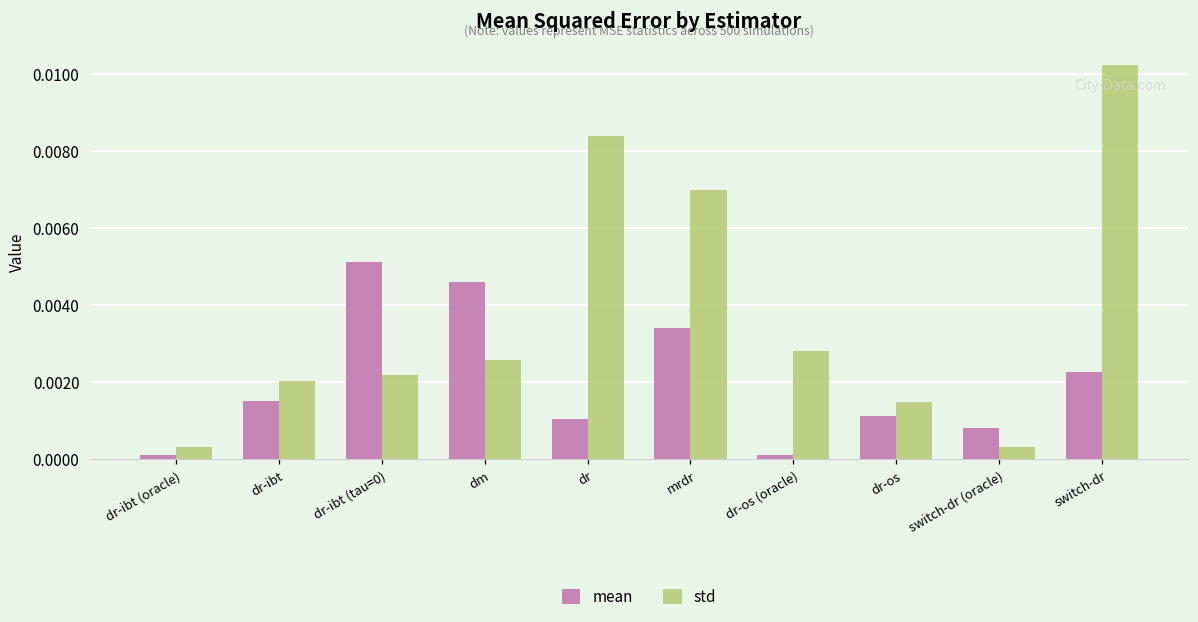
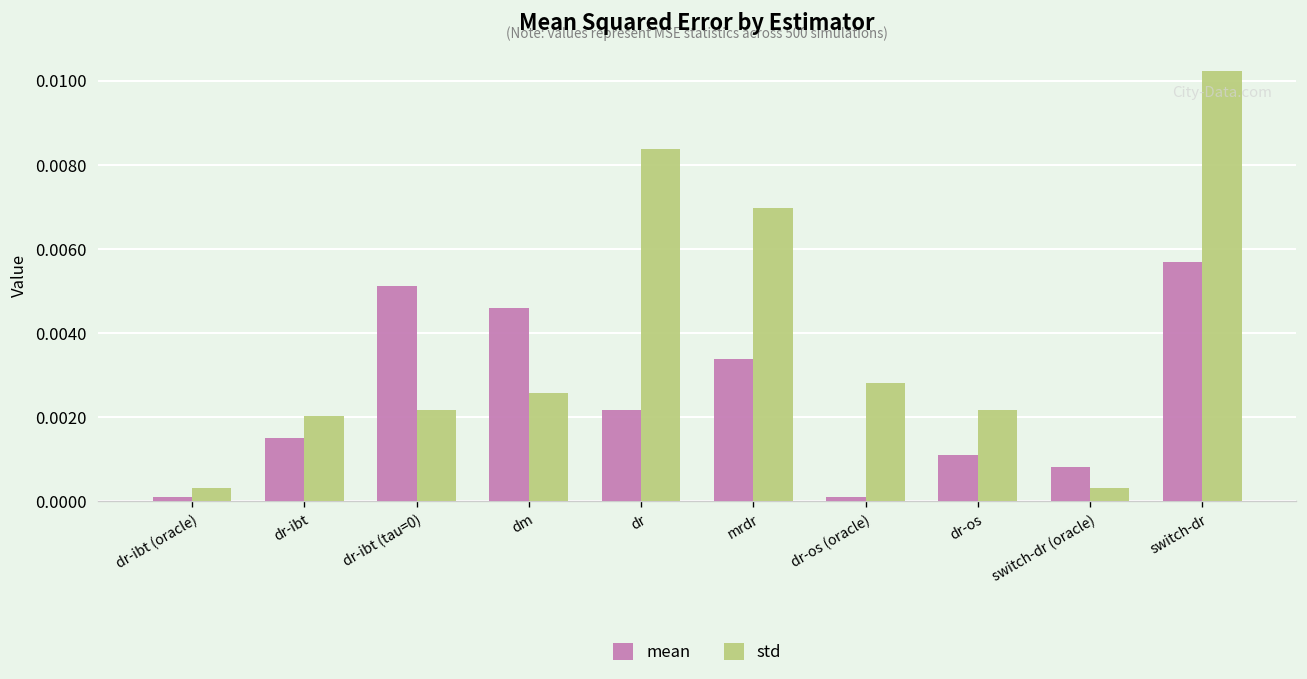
  {
    "mean": {
      "dr-ibt (oracle)": 0.0001,
      "dr-ibt": 0.0015,
      "dr-ibt (tau=0)": 0.0051,
      "dm": 0.0046,
-     "dr": 0.0010,
+     "dr": 0.0022,
      "mrdr": 0.0034,
      "dr-os (oracle)": 0.0001,
      "dr-os": 0.0011,
      "switch-dr (oracle)": 0.0008,
-     "switch-dr": 0.0023
+     "switch-dr": 0.0057
    },
    "std": {
      "dr-ibt (oracle)": 0.0003,
      "dr-ibt": 0.0020,
      "dr-ibt (tau=0)": 0.0022,
      "dm": 0.0026,
      "dr": 0.0084,
      "mrdr": 0.0070,
      "dr-os (oracle)": 0.0028,
-     "dr-os": 0.0015,
+     "dr-os": 0.0022,
      "switch-dr (oracle)": 0.0003,
      "switch-dr": 0.0102
    }
  }
